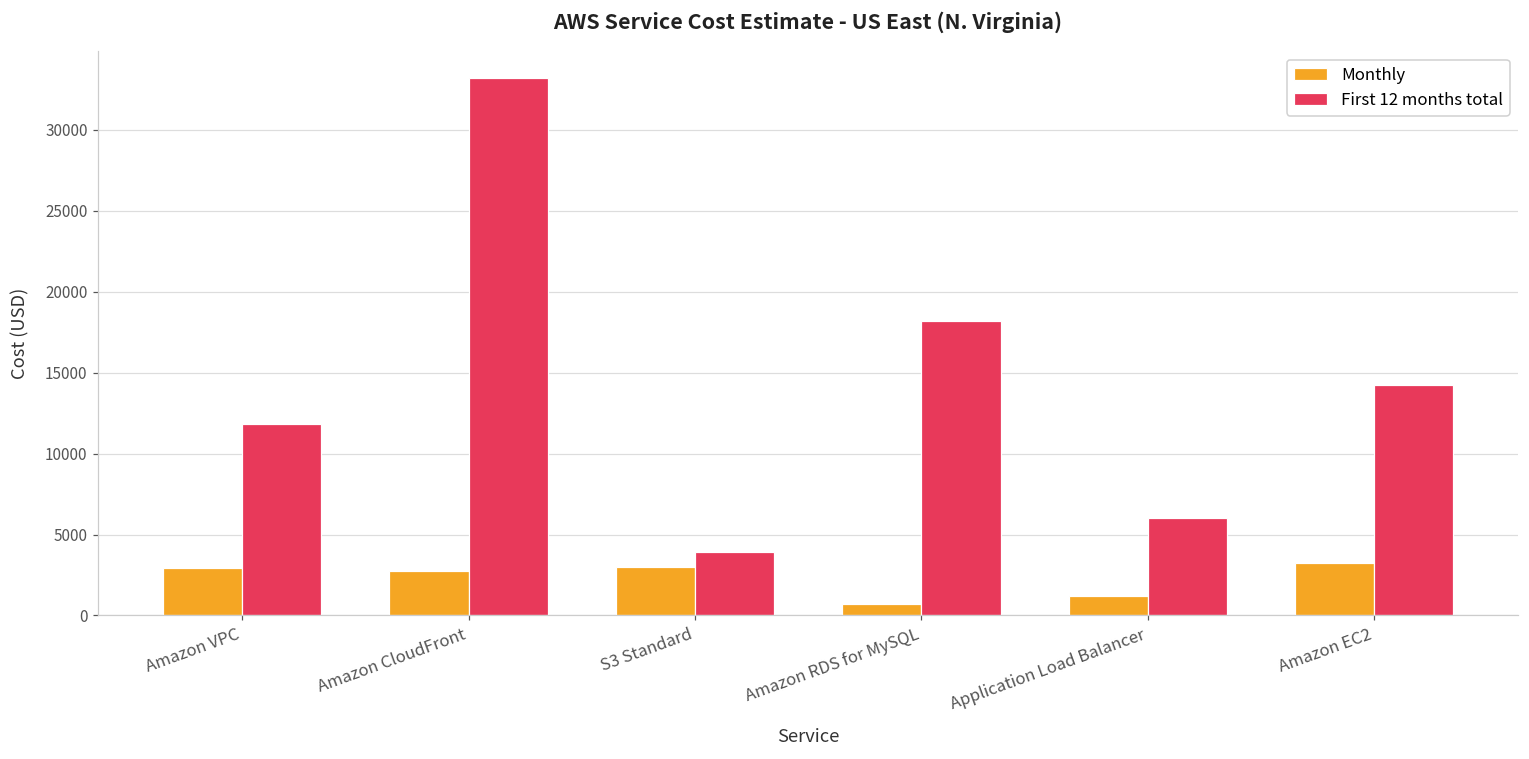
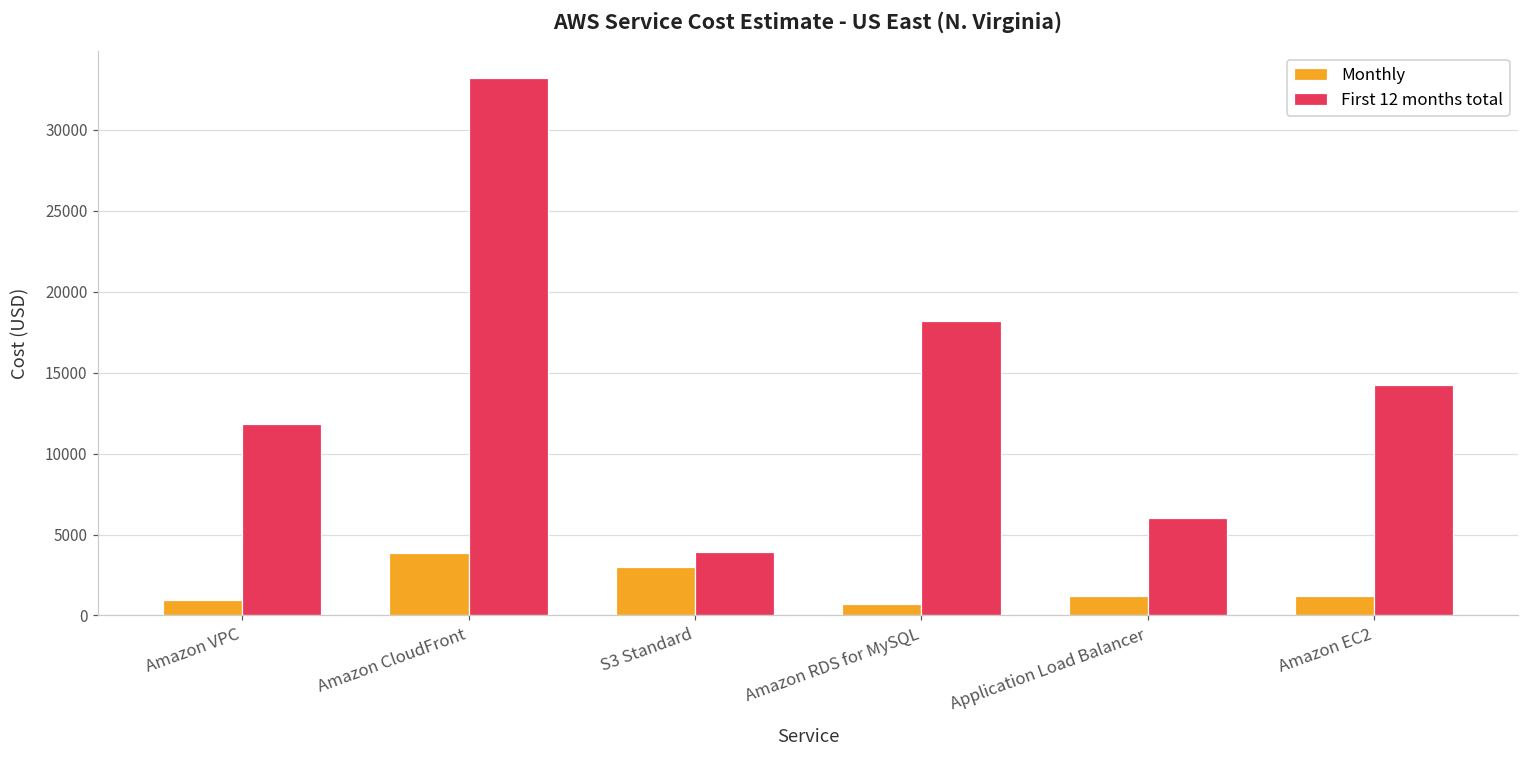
  {
    "Monthly": {
-     "Amazon VPC": 2900,
-     "Amazon CloudFront": 2800,
+     "Amazon VPC": 1000,
+     "Amazon CloudFront": 3900,
      "S3 Standard": 3000,
      "Amazon RDS for MySQL": 700,
      "Application Load Balancer": 1200,
-     "Amazon EC2": 3200
+     "Amazon EC2": 1200
    },
    "First 12 months total": {
      "Amazon VPC": 11800,
      "Amazon CloudFront": 33200,
      "S3 Standard": 3900,
      "Amazon RDS for MySQL": 18200,
      "Application Load Balancer": 6000,
      "Amazon EC2": 14200
    }
  }
